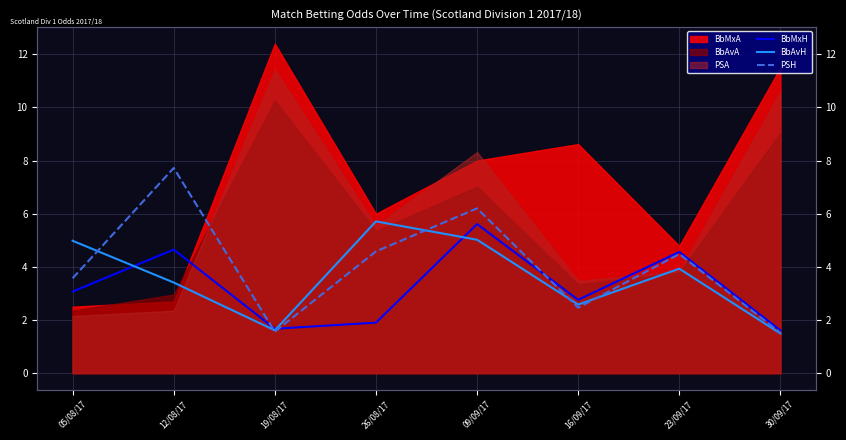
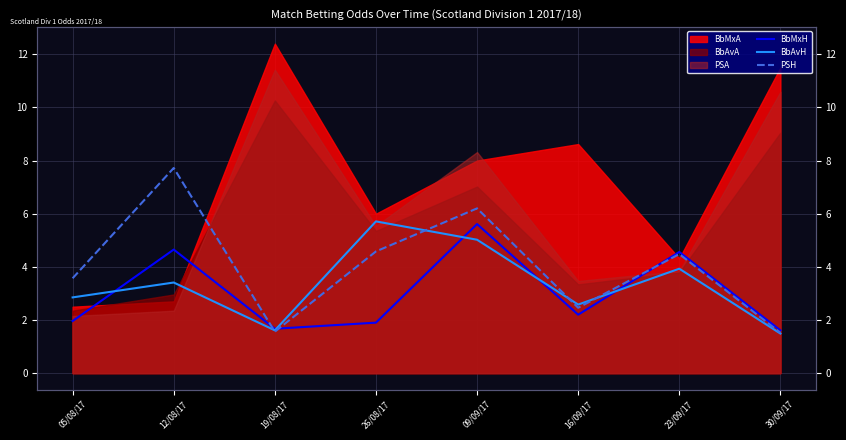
  {
    "BbMxH": {
-     "05/08/17": 3.1,
+     "05/08/17": 2.0,
      "12/08/17": 4.7,
      "26/08/17": 1.9,
      "09/09/17": 5.6,
-     "16/09/17": 2.8
+     "16/09/17": 2.2
    },
    "BbMxA": {
      "05/08/17": 2.5,
      "12/08/17": 2.7,
      "19/08/17": 12.4,
      "26/08/17": 6.0,
      "09/09/17": 8.0,
      "16/09/17": 8.6,
-     "23/09/17": 4.8
+     "23/09/17": 4.3
    },
    "BbAvH": {
-     "05/08/17": 5.0,
+     "05/08/17": 2.9,
      "12/08/17": 3.4,
      "26/08/17": 5.7,
      "09/09/17": 5.0,
      "16/09/17": 2.6
    },
    "PSH": {
      "05/08/17": 3.6,
      "12/08/17": 7.7,
      "26/08/17": 4.6,
      "09/09/17": 6.2,
      "16/09/17": 2.5
    }
  }
